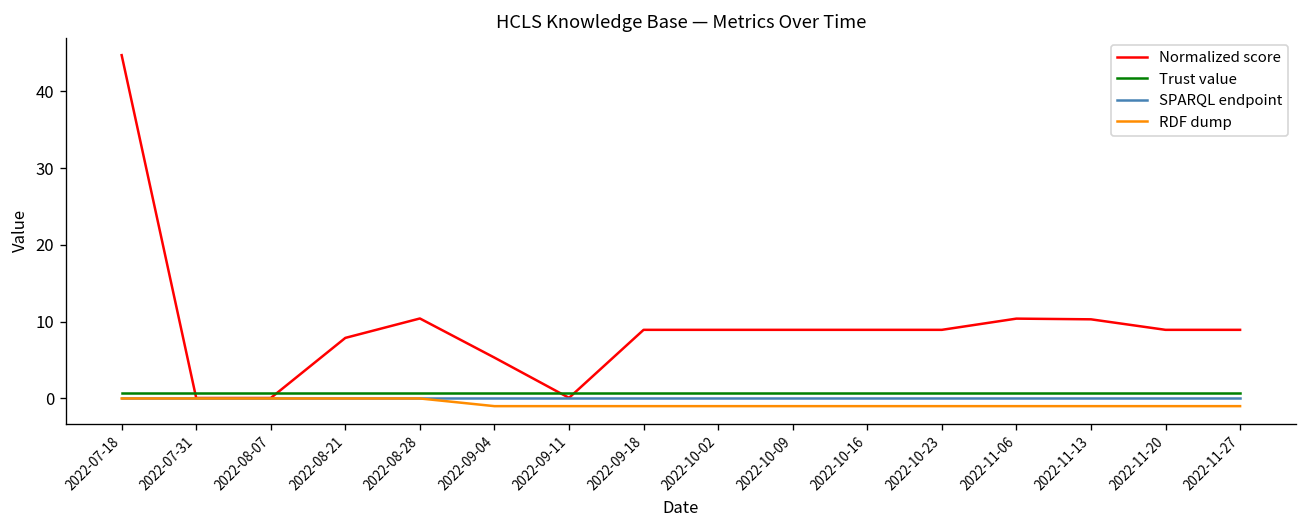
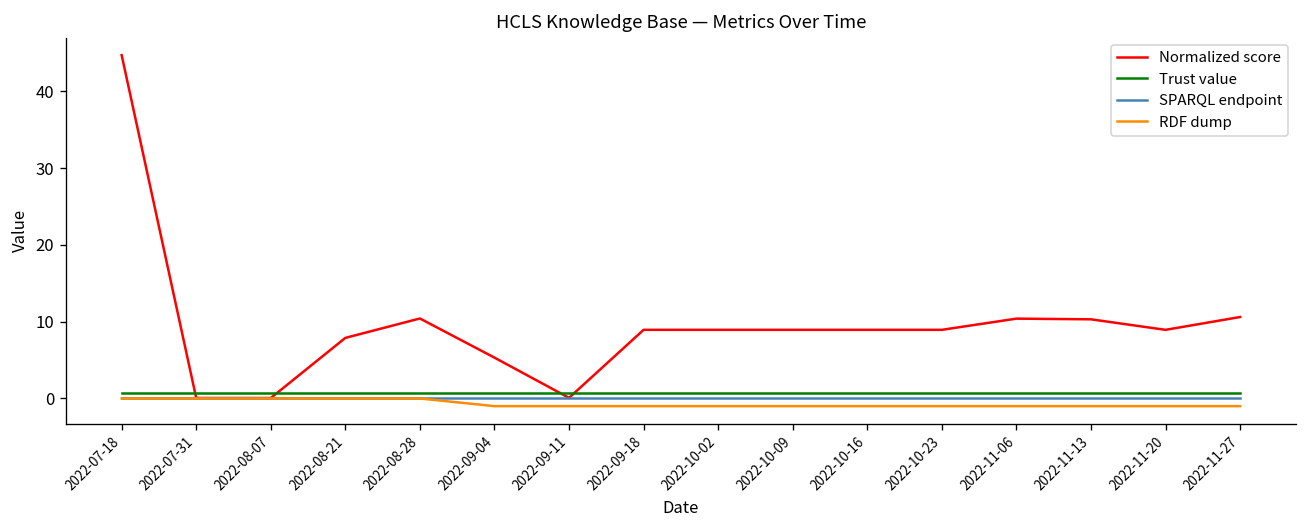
  {
    "Normalized score": {
      "2022-07-18": 45,
      "2022-08-21": 8,
      "2022-08-28": 10,
      "2022-09-04": 5,
      "2022-09-18": 9,
      "2022-10-02": 9,
      "2022-10-09": 9,
      "2022-10-16": 9,
      "2022-10-23": 9,
      "2022-11-06": 10,
      "2022-11-13": 10,
      "2022-11-20": 9,
-     "2022-11-27": 9
+     "2022-11-27": 11
    },
    "Trust value": {
      "2022-07-18": 1,
      "2022-07-31": 1,
      "2022-08-07": 1,
      "2022-08-21": 1,
      "2022-08-28": 1,
      "2022-09-04": 1,
      "2022-09-11": 1,
      "2022-09-18": 1,
      "2022-10-02": 1,
      "2022-10-09": 1,
      "2022-10-16": 1,
      "2022-10-23": 1,
      "2022-11-06": 1,
      "2022-11-13": 1,
      "2022-11-20": 1,
      "2022-11-27": 1
    },
    "SPARQL endpoint": {
      "2022-09-04": 0,
      "2022-09-18": 0,
      "2022-10-02": 0,
      "2022-10-09": 0,
      "2022-10-16": 0,
      "2022-10-23": 0,
      "2022-11-06": 0,
      "2022-11-13": 0,
      "2022-11-20": 0,
      "2022-11-27": 0
    },
    "RDF dump": {
      "2022-09-04": -1,
      "2022-09-11": -1,
      "2022-09-18": -1,
      "2022-10-02": -1,
      "2022-10-09": -1,
      "2022-10-16": -1,
      "2022-10-23": -1,
      "2022-11-06": -1,
      "2022-11-13": -1,
      "2022-11-20": -1,
      "2022-11-27": -1
    }
  }
